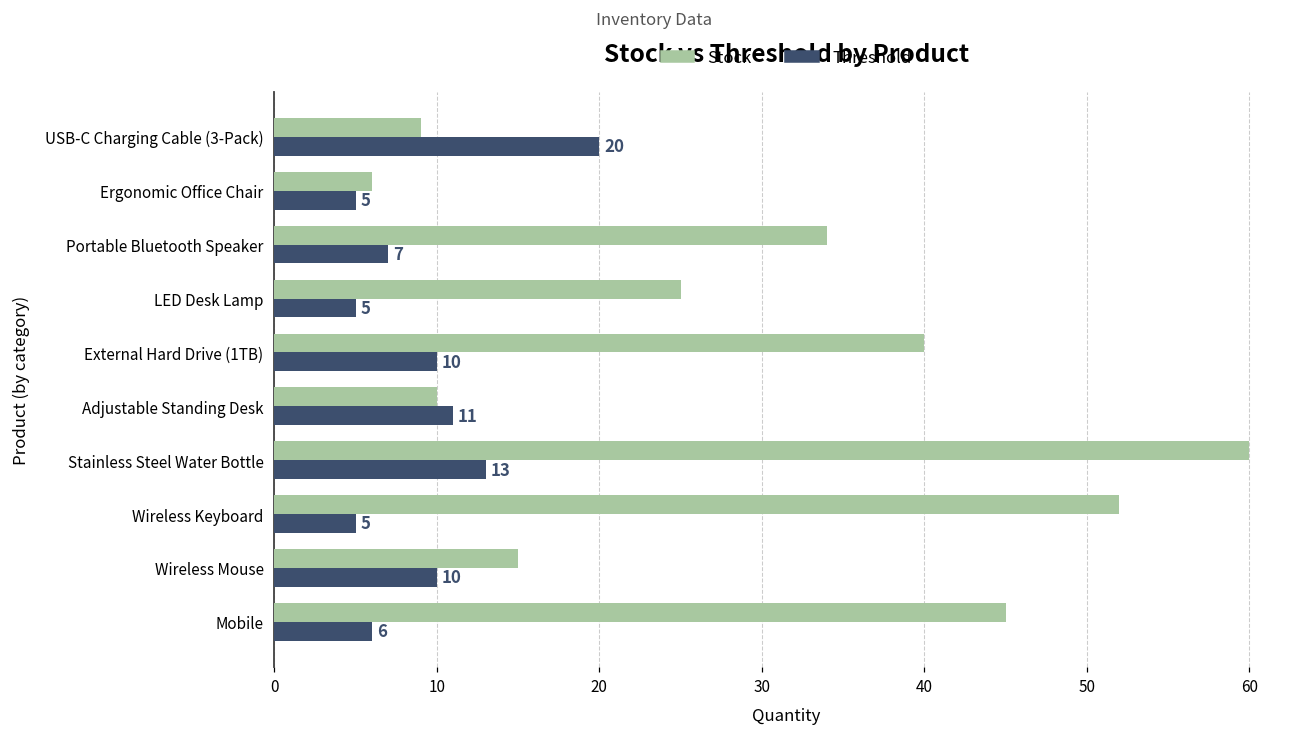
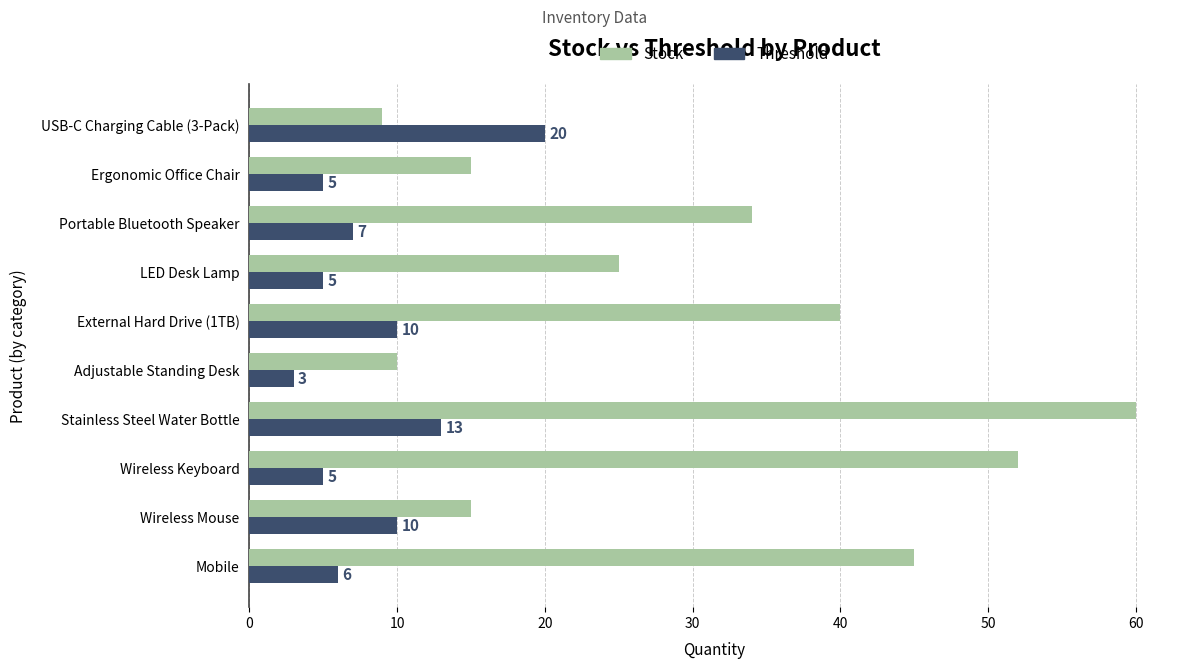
  {
    "Stock": {
      "USB-C Charging Cable (3-Pack)": 9,
-     "Ergonomic Office Chair": 6,
+     "Ergonomic Office Chair": 15,
      "Portable Bluetooth Speaker": 34,
      "LED Desk Lamp": 25,
      "External Hard Drive (1TB)": 40,
      "Stainless Steel Water Bottle": 60,
      "Wireless Keyboard": 52,
      "Wireless Mouse": 15,
      "Mobile": 45
    },
    "Threshold": {
      "USB-C Charging Cable (3-Pack)": 20,
      "Ergonomic Office Chair": 5,
      "Portable Bluetooth Speaker": 7,
      "LED Desk Lamp": 5,
      "External Hard Drive (1TB)": 10,
-     "Adjustable Standing Desk": 11,
+     "Adjustable Standing Desk": 3,
      "Stainless Steel Water Bottle": 13,
      "Wireless Keyboard": 5,
      "Wireless Mouse": 10,
      "Mobile": 6
    }
  }
